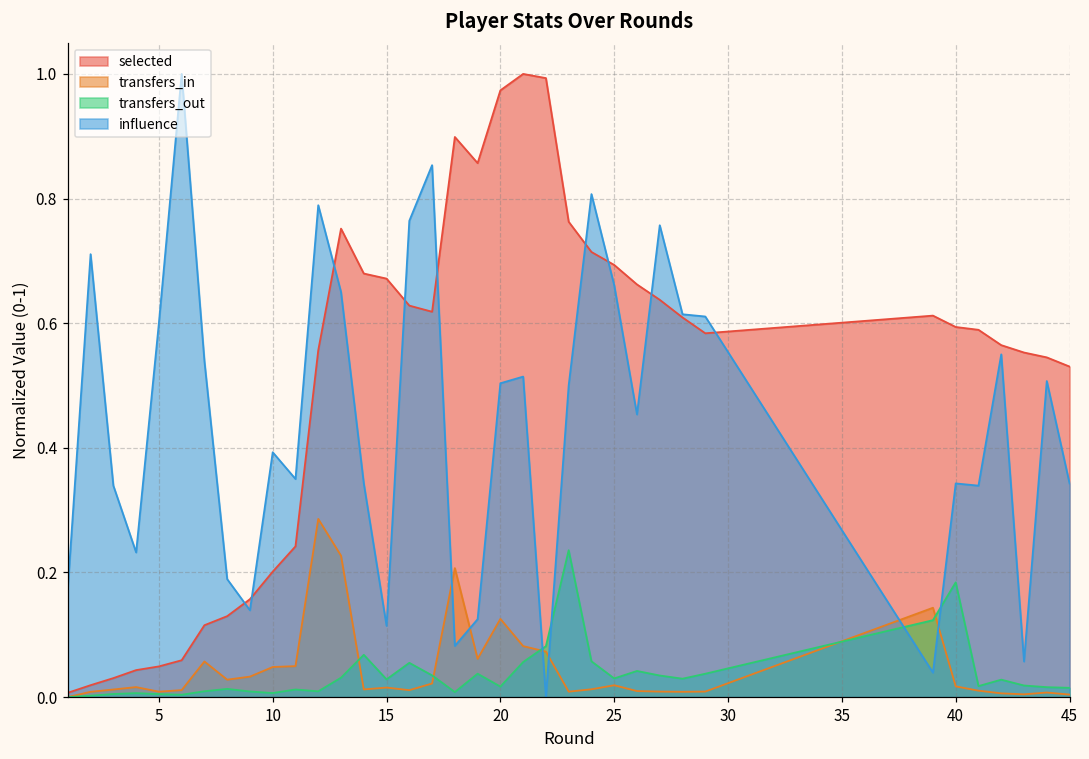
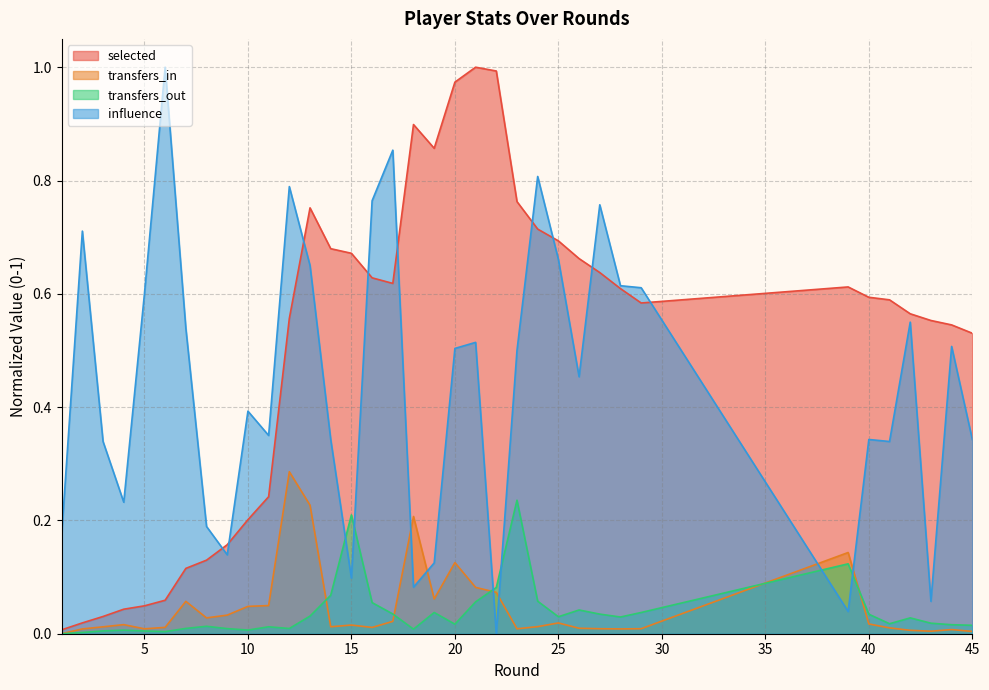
  {
    "transfers_out": {
      "10": 0.01,
-     "15": 0.03,
+     "15": 0.21,
      "20": 0.02,
      "25": 0.03,
-     "40": 0.18,
+     "40": 0.03,
      "45": 0.01
    },
    "influence": {
      "5": 0.60,
      "10": 0.39,
-     "15": 0.11,
+     "15": 0.10,
      "20": 0.50,
      "25": 0.66,
      "40": 0.34,
      "45": 0.34
    }
  }
